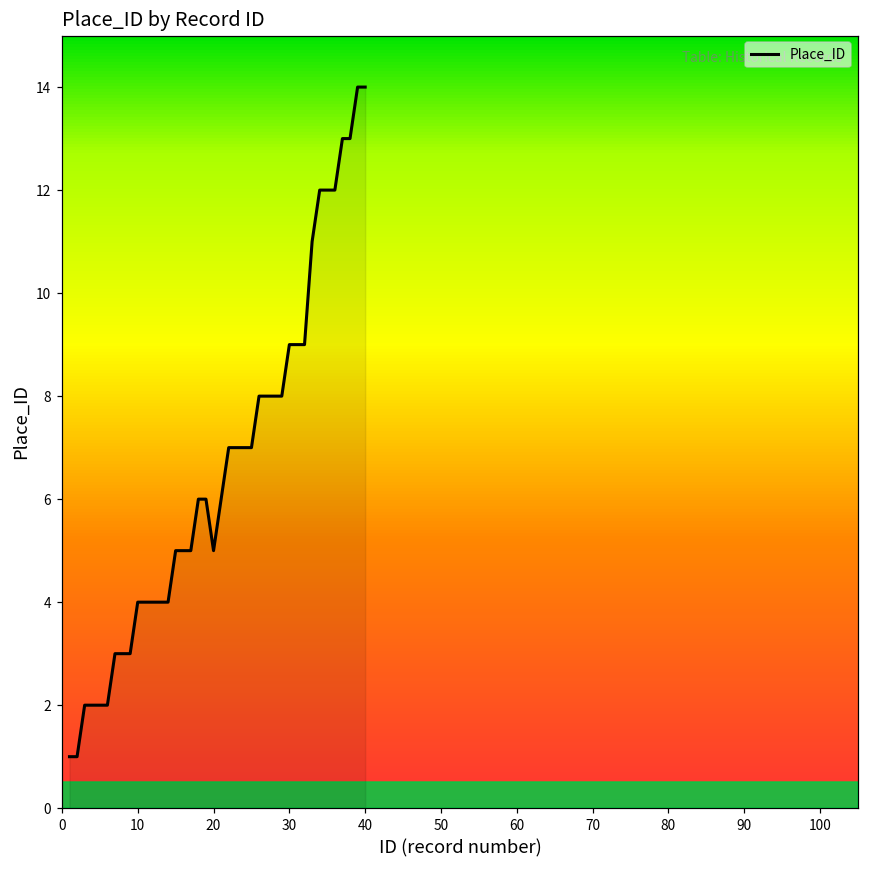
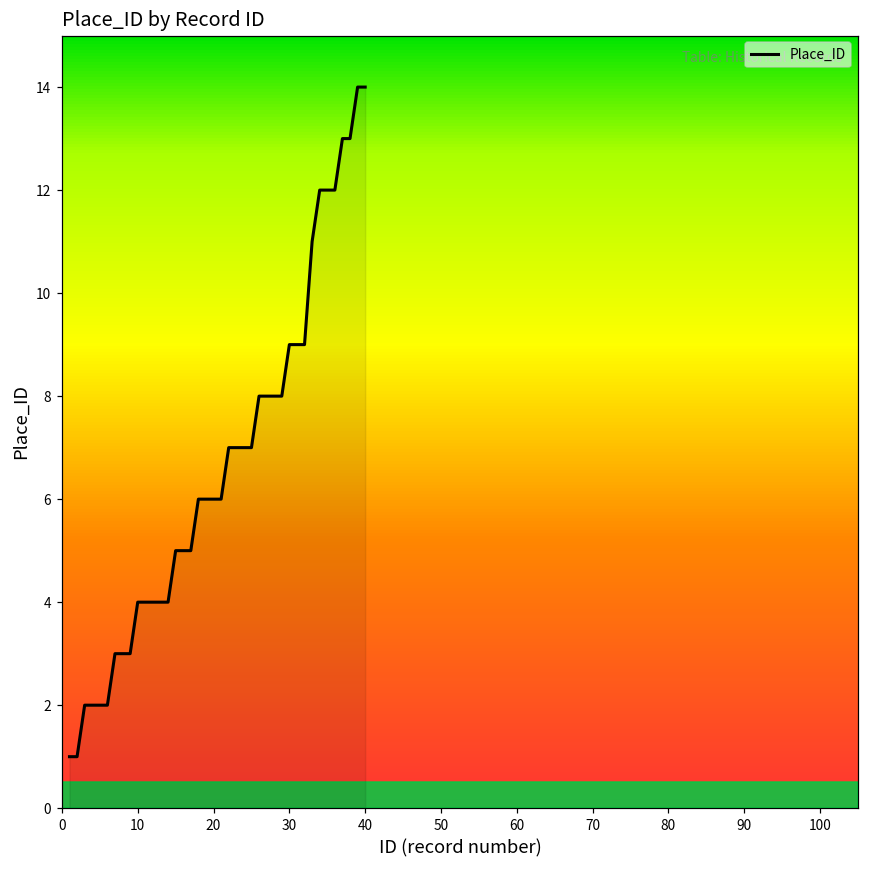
  {
    "10": 4,
-   "20": 5,
+   "20": 6,
    "30": 9,
    "40": 14
  }
